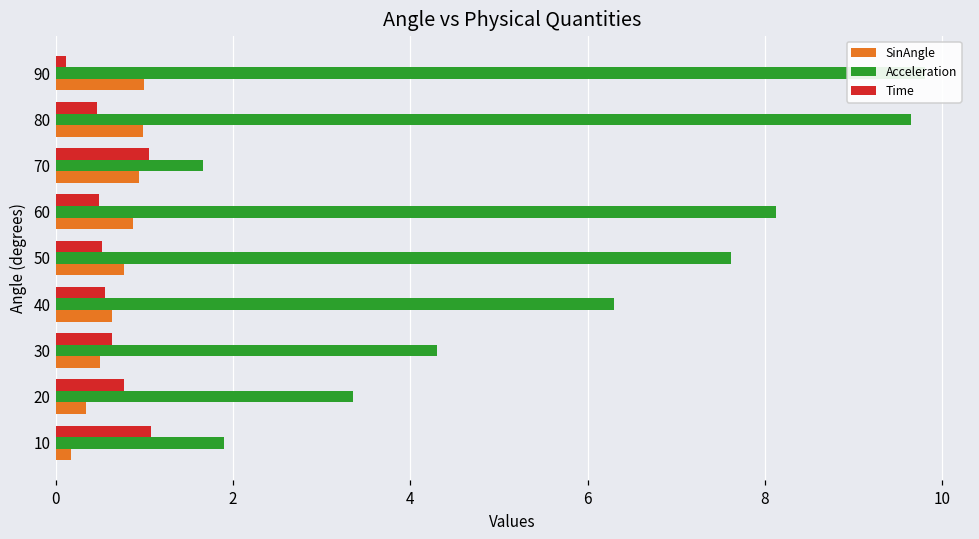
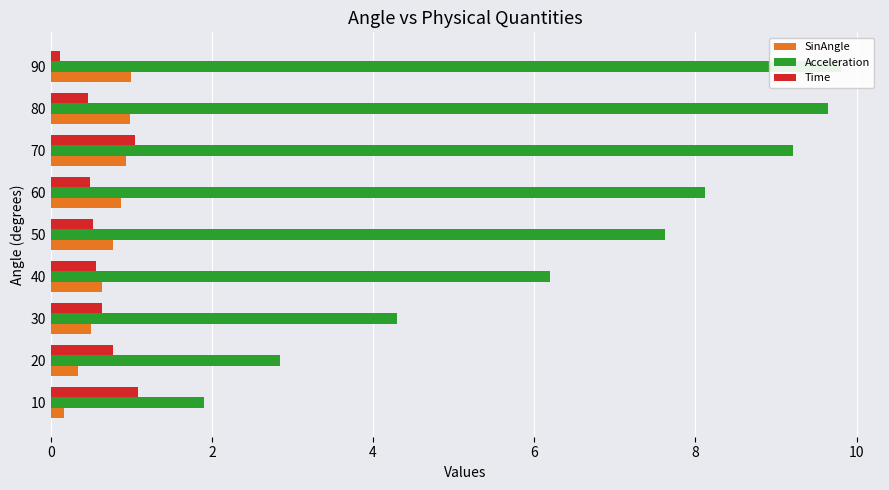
  {
    "SinAngle": {
      "90": 1.0,
      "80": 1.0,
      "70": 0.9,
      "60": 0.9,
      "50": 0.8,
      "40": 0.6,
      "30": 0.5,
      "20": 0.3,
      "10": 0.2
    },
    "Acceleration": {
      "80": 9.7,
-     "70": 1.7,
+     "70": 9.2,
      "60": 8.1,
      "50": 7.6,
-     "40": 6.3,
+     "40": 6.2,
      "30": 4.3,
-     "20": 3.4,
+     "20": 2.9,
      "10": 1.9
    },
    "Time": {
      "90": 0.1,
      "80": 0.5,
      "70": 1.1,
      "60": 0.5,
      "50": 0.5,
      "40": 0.6,
      "30": 0.6,
      "20": 0.8,
      "10": 1.1
    }
  }
